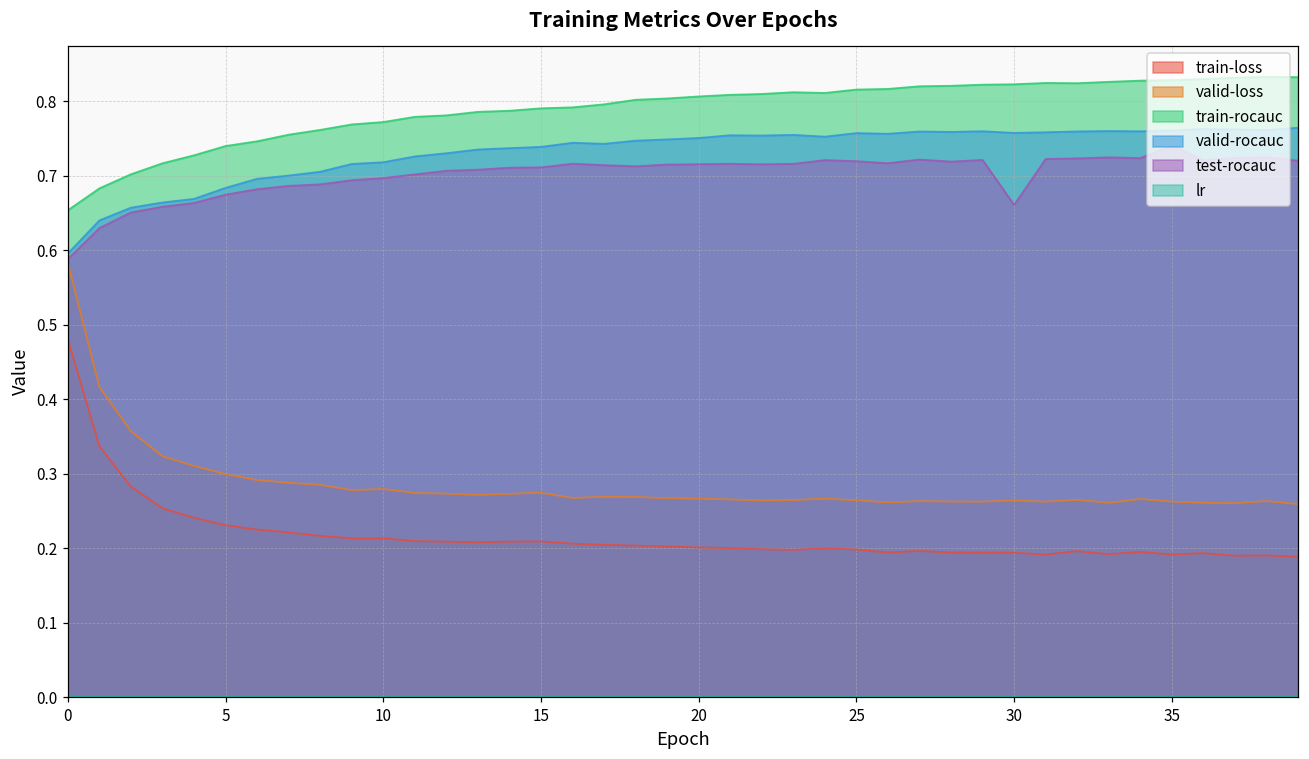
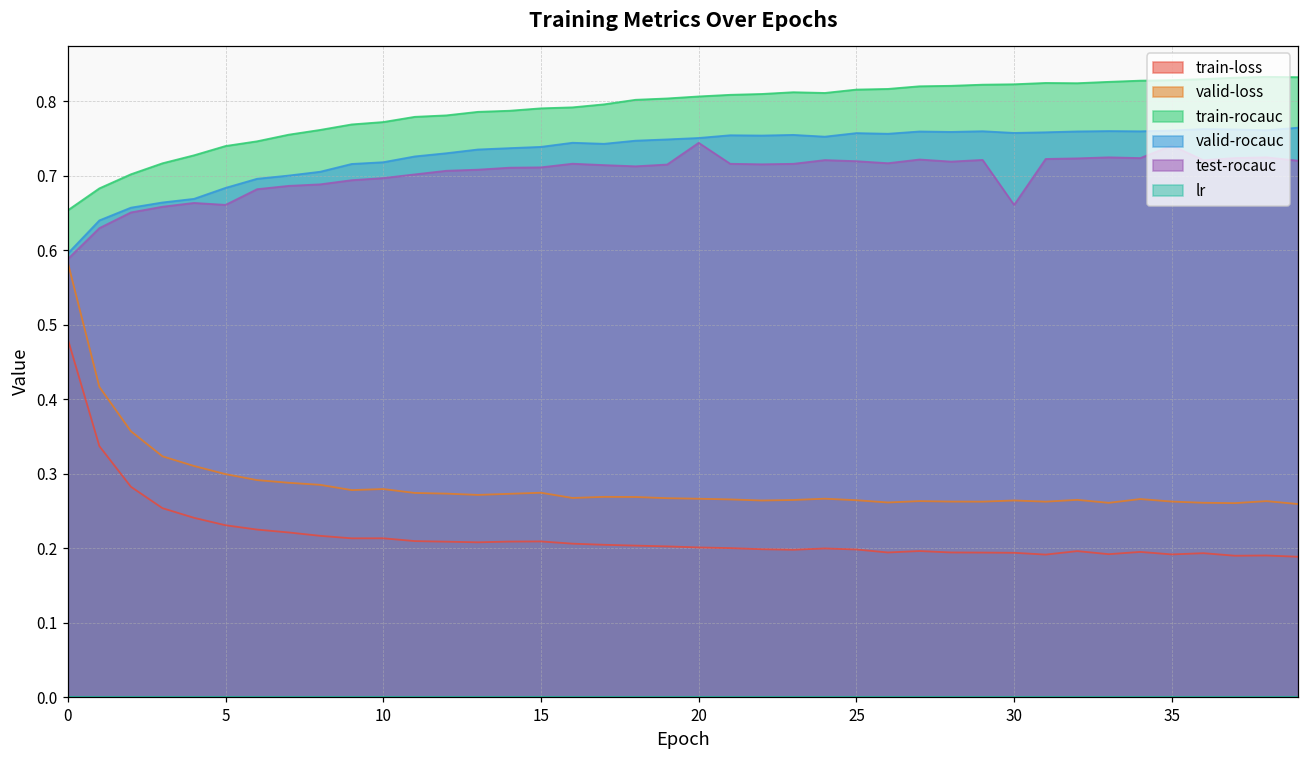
  {
    "test-rocauc": {
      "0": 0.59,
-     "5": 0.67,
+     "5": 0.66,
      "10": 0.70,
      "15": 0.71,
-     "20": 0.72,
+     "20": 0.74,
      "25": 0.72,
      "30": 0.66
    }
  }
